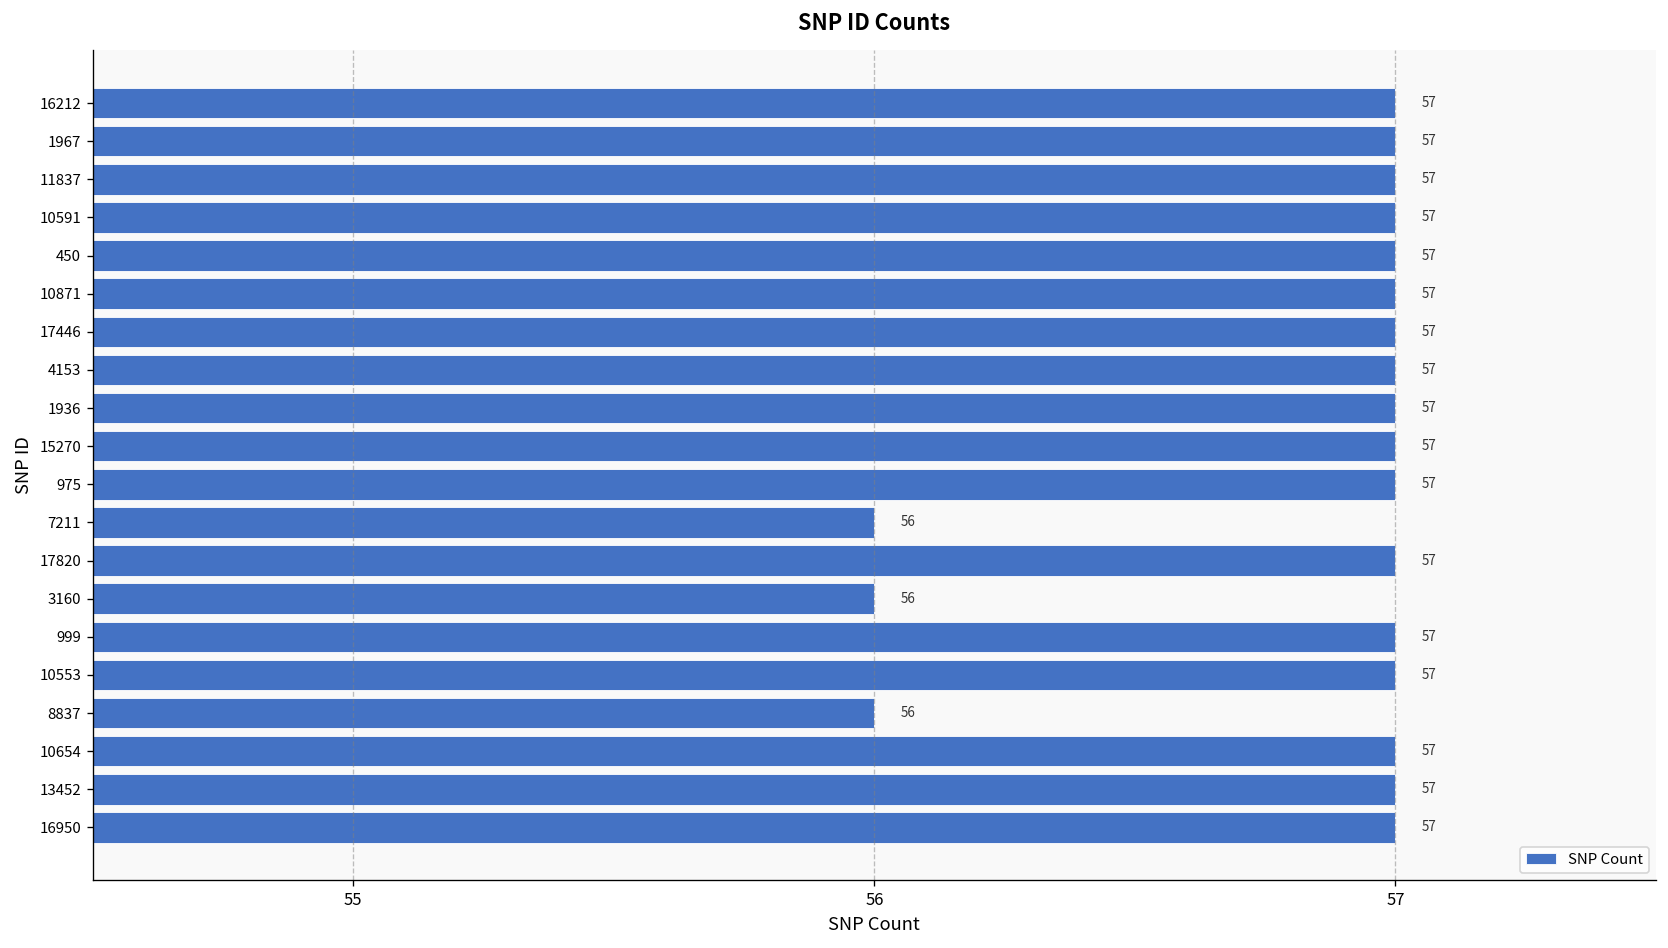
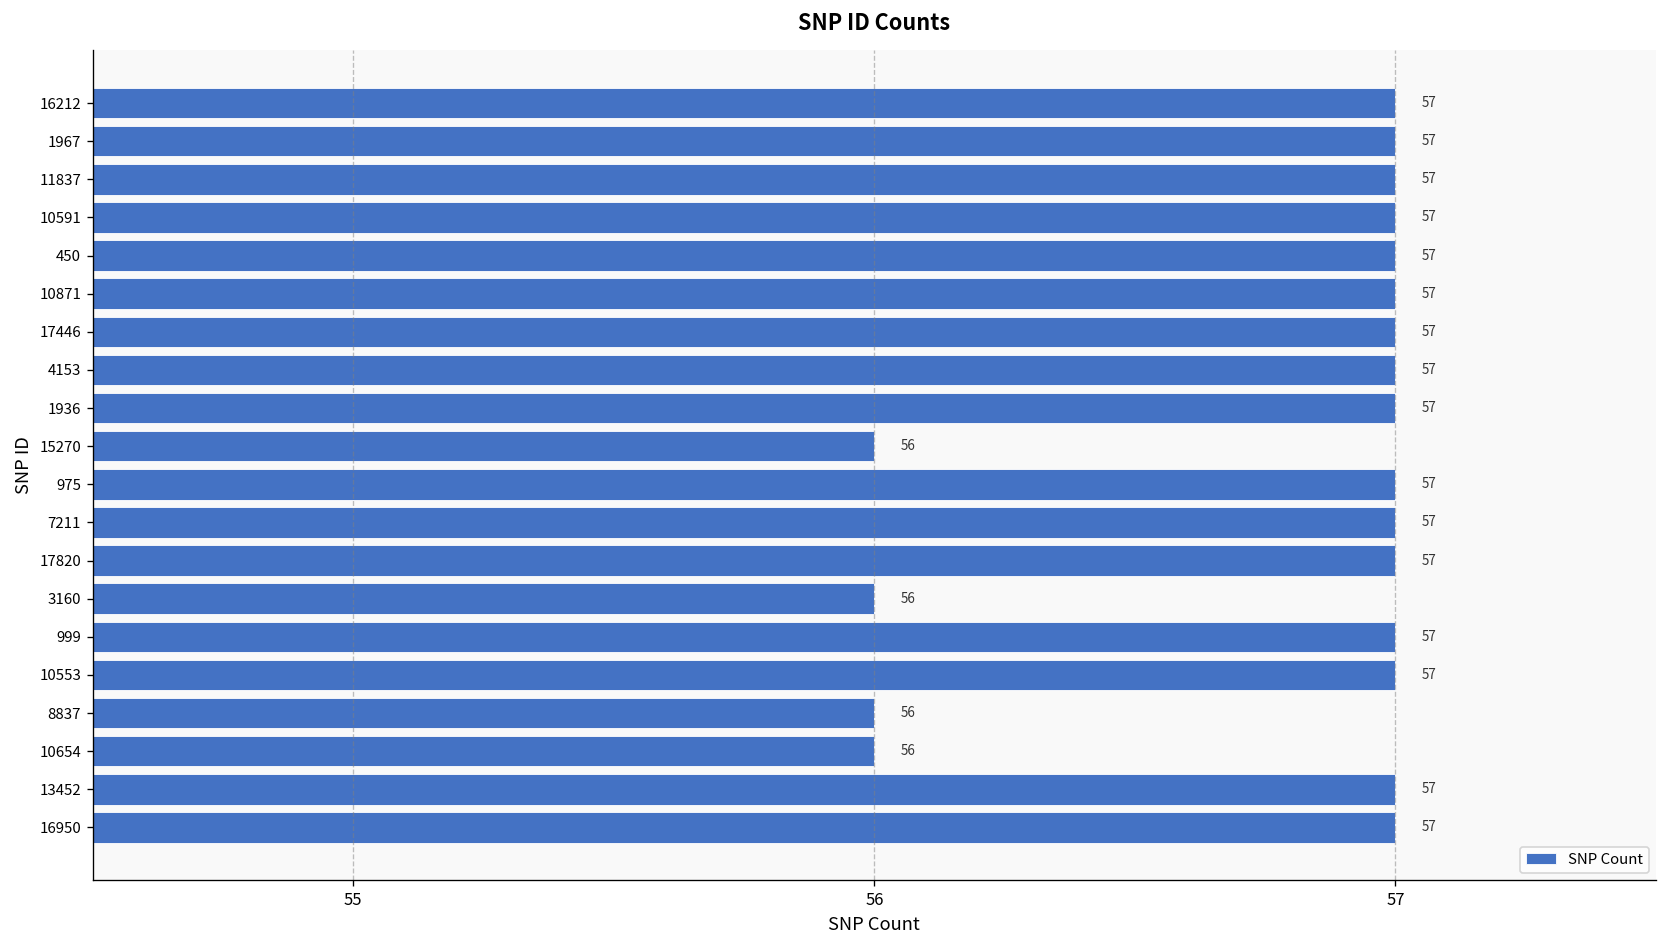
  {
    "16212": 57,
    "1967": 57,
    "11837": 57,
    "10591": 57,
    "450": 57,
    "10871": 57,
    "17446": 57,
    "4153": 57,
    "1936": 57,
-   "15270": 57,
+   "15270": 56,
    "975": 57,
-   "7211": 56,
+   "7211": 57,
    "17820": 57,
    "3160": 56,
    "999": 57,
    "10553": 57,
    "8837": 56,
-   "10654": 57,
+   "10654": 56,
    "13452": 57,
    "16950": 57
  }
